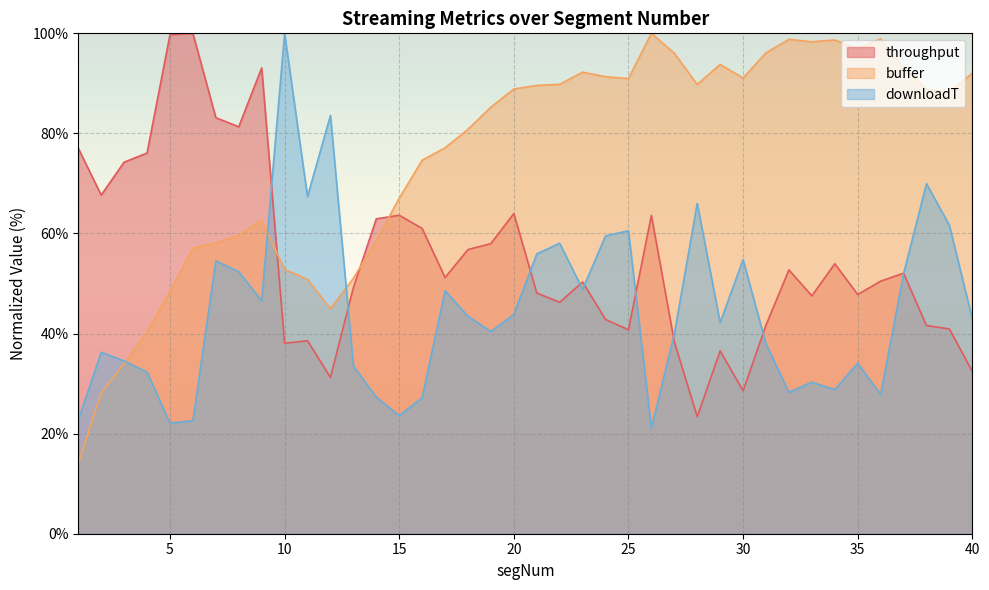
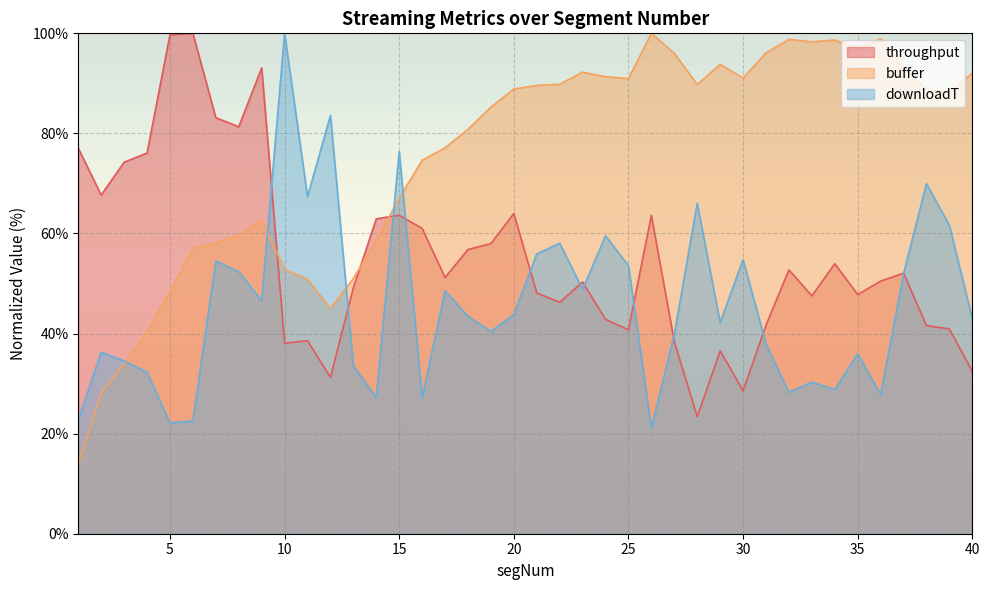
  {
    "downloadT": {
      "5": "22%",
      "10": "100%",
-     "15": "24%",
+     "15": "76%",
      "20": "44%",
-     "25": "61%",
+     "25": "54%",
      "30": "55%",
-     "35": "34%",
+     "35": "36%",
      "40": "43%"
    }
  }
